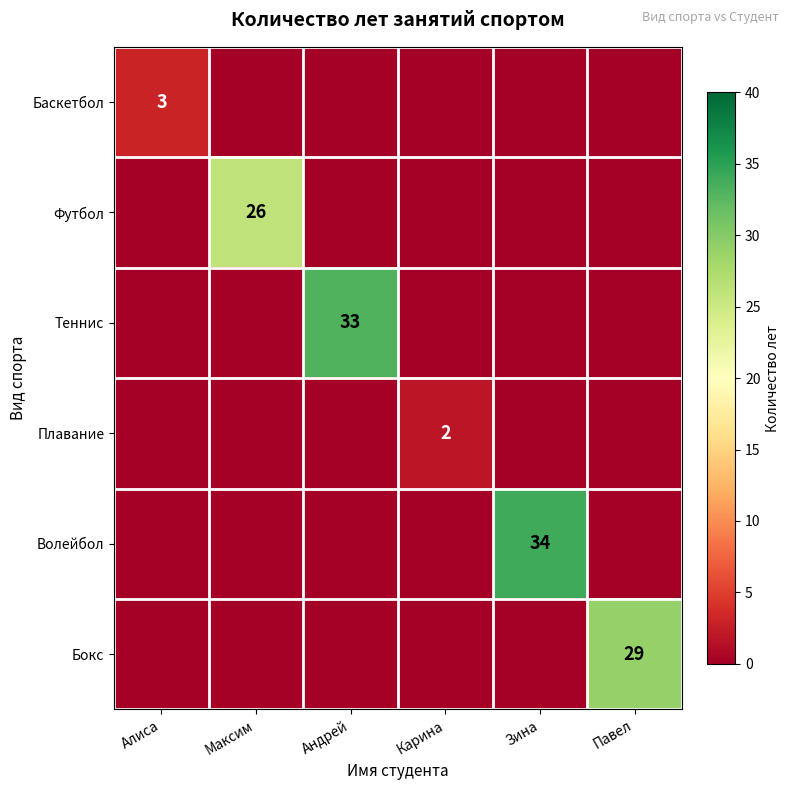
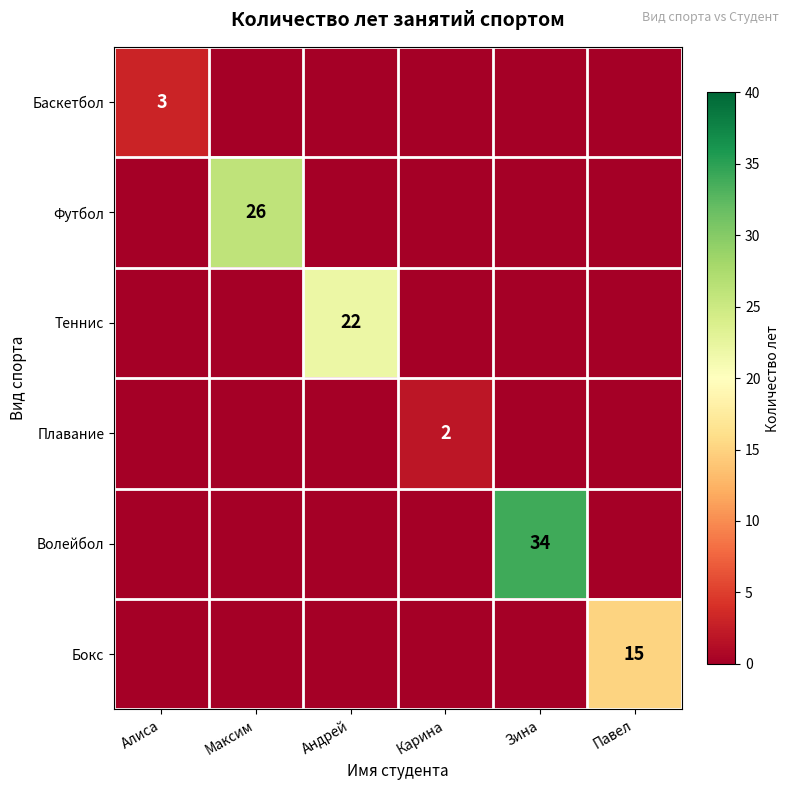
  {
    "Баскетбол": {
      "Алиса": 3
    },
    "Футбол": {
      "Максим": 26
    },
    "Теннис": {
-     "Андрей": 33
+     "Андрей": 22
    },
    "Плавание": {
      "Карина": 2
    },
    "Волейбол": {
      "Зина": 34
    },
    "Бокс": {
-     "Павел": 29
+     "Павел": 15
    }
  }
